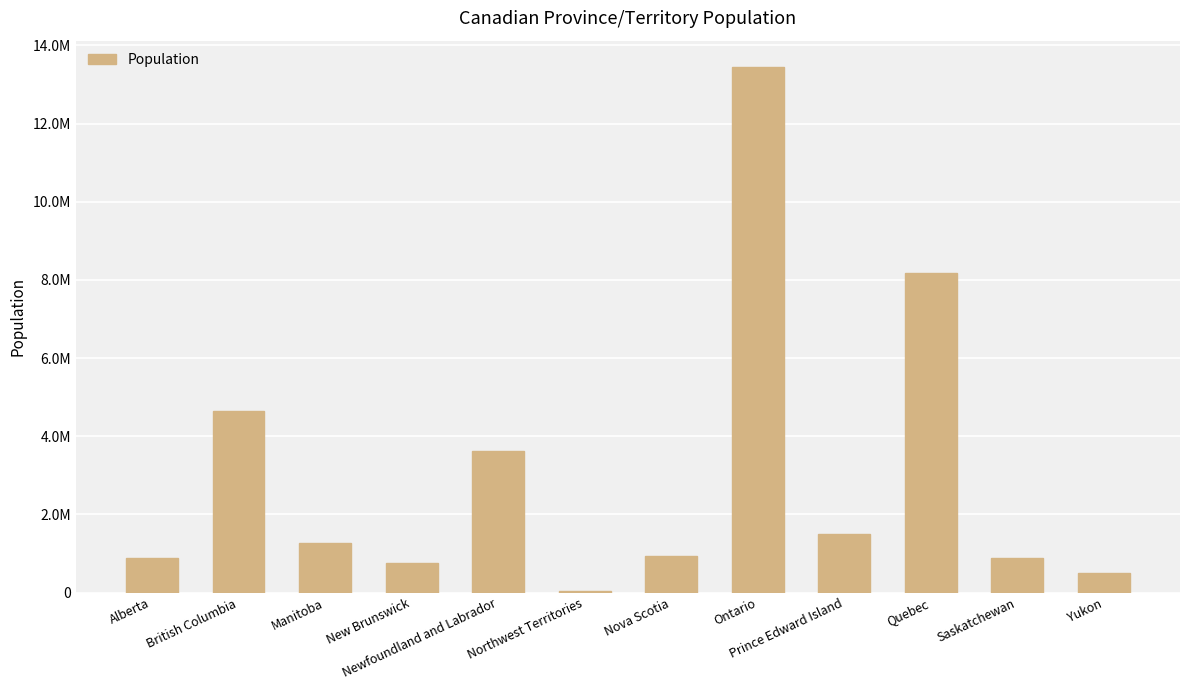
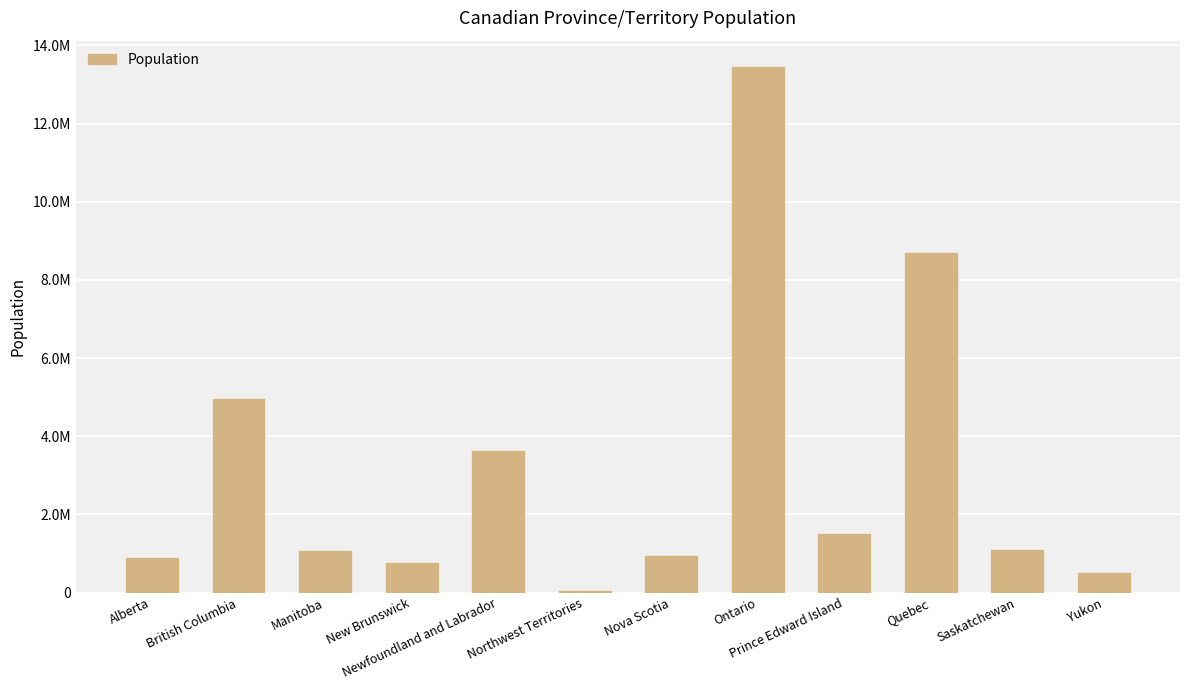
  {
    "Alberta": 900000,
-   "British Columbia": 4600000,
-   "Manitoba": 1300000,
+   "British Columbia": 5000000,
+   "Manitoba": 1100000,
    "New Brunswick": 700000,
    "Newfoundland and Labrador": 3600000,
    "Nova Scotia": 900000,
    "Ontario": 13400000,
    "Prince Edward Island": 1500000,
-   "Quebec": 8200000,
-   "Saskatchewan": 900000,
+   "Quebec": 8700000,
+   "Saskatchewan": 1100000,
    "Yukon": 500000
  }
